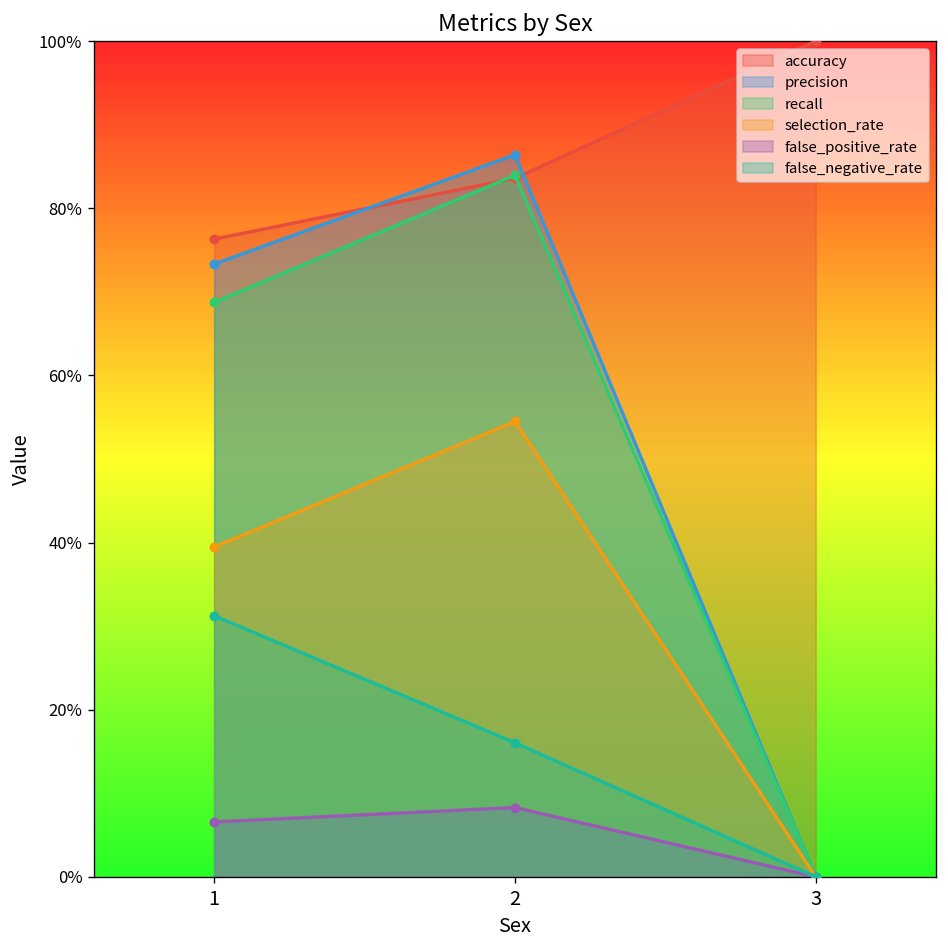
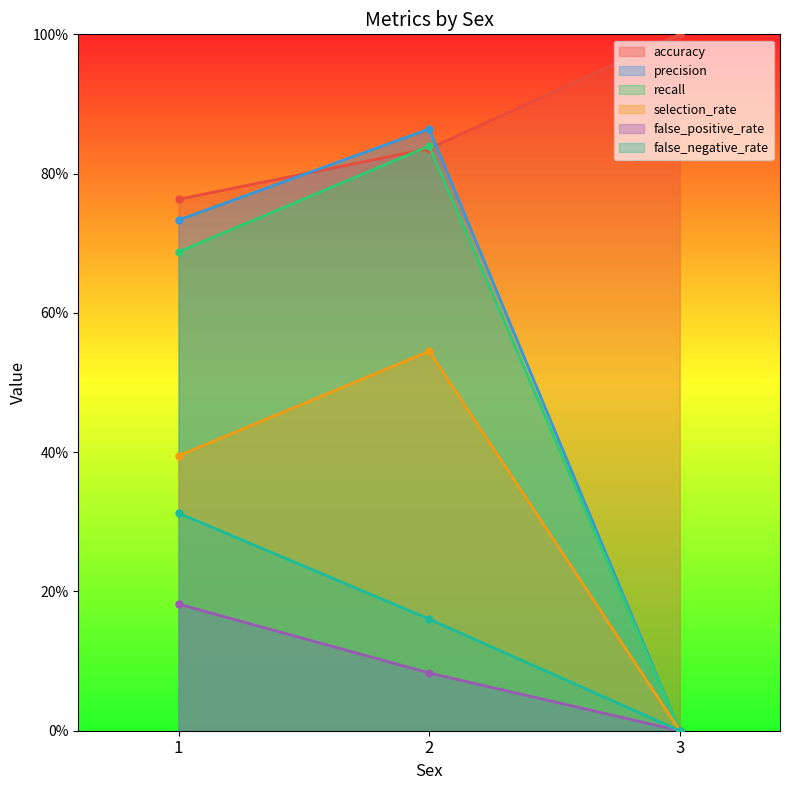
  {
    "false_positive_rate": {
-     "1": "7%",
+     "1": "18%",
      "2": "8%"
    }
  }
